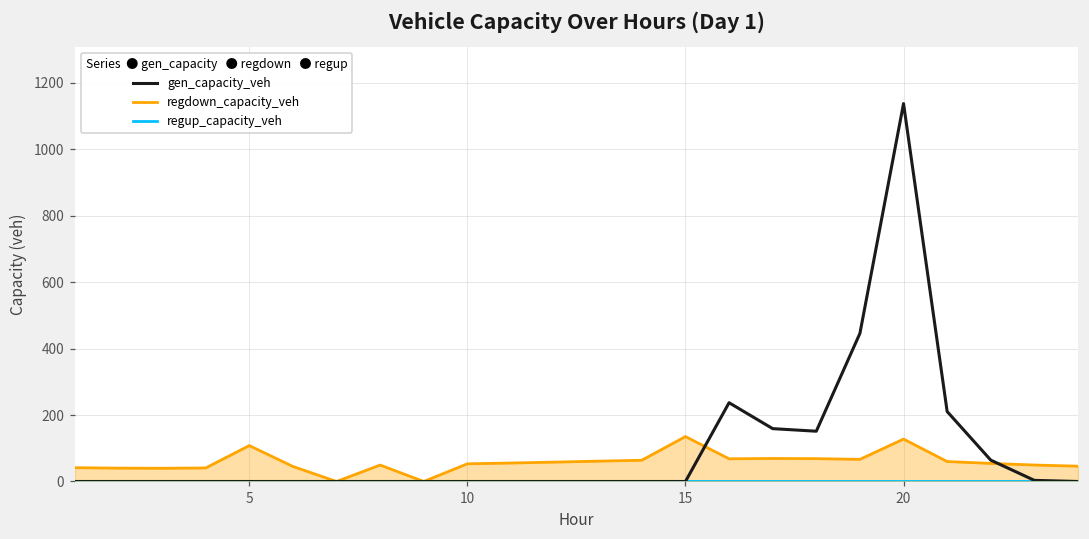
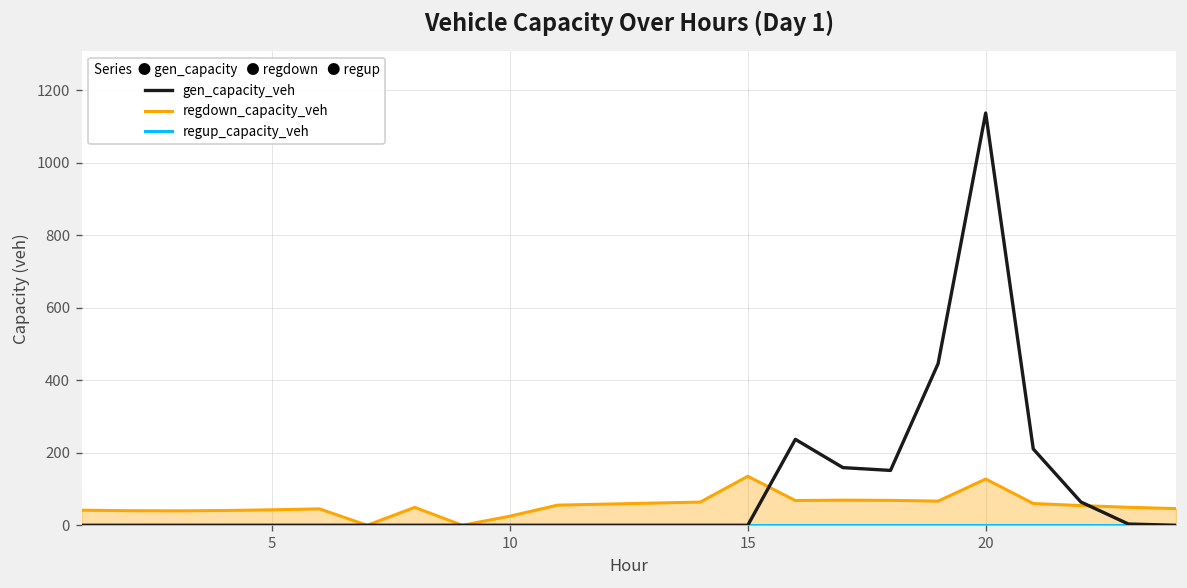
  {
    "gen_capacity_veh": {
      "20": 1140
    },
    "regdown_capacity_veh": {
-     "5": 110,
-     "10": 50,
+     "5": 40,
+     "10": 30,
      "15": 140,
      "20": 130
    },
    "regup_capacity_veh": {
      "20": 0
    }
  }
